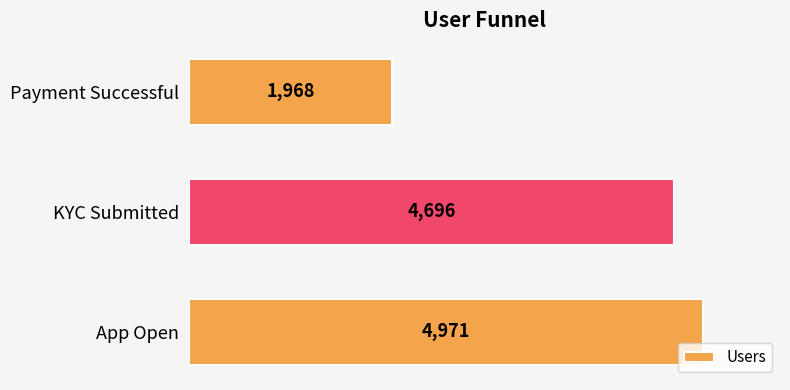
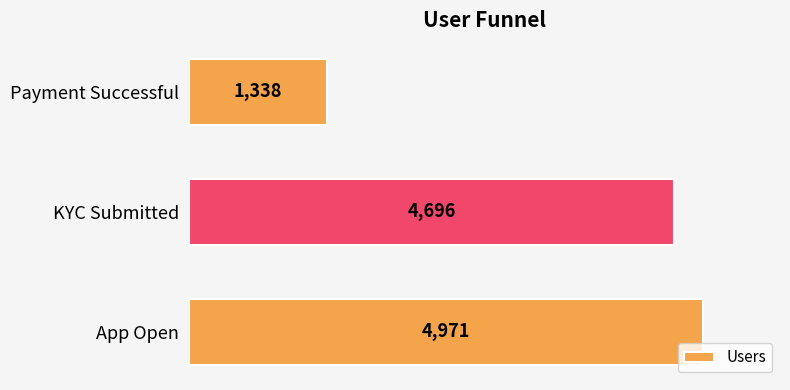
  {
-   "Payment Successful": "1,968",
+   "Payment Successful": "1,338",
    "KYC Submitted": "4,696",
    "App Open": "4,971"
  }
